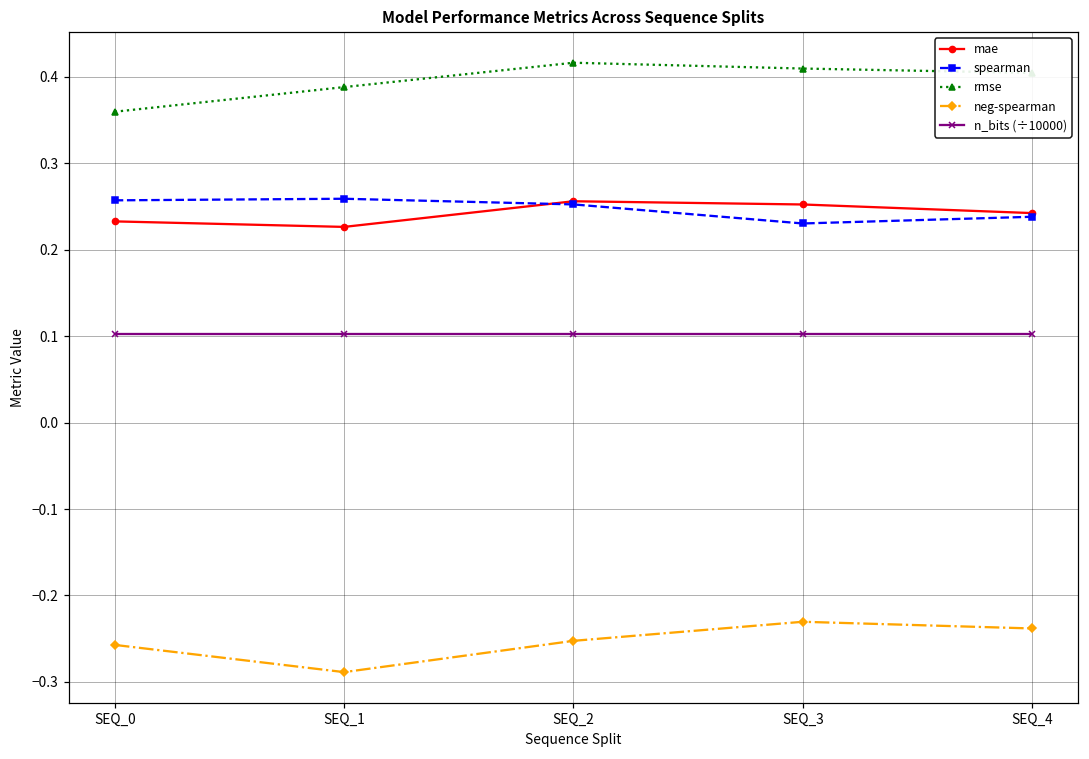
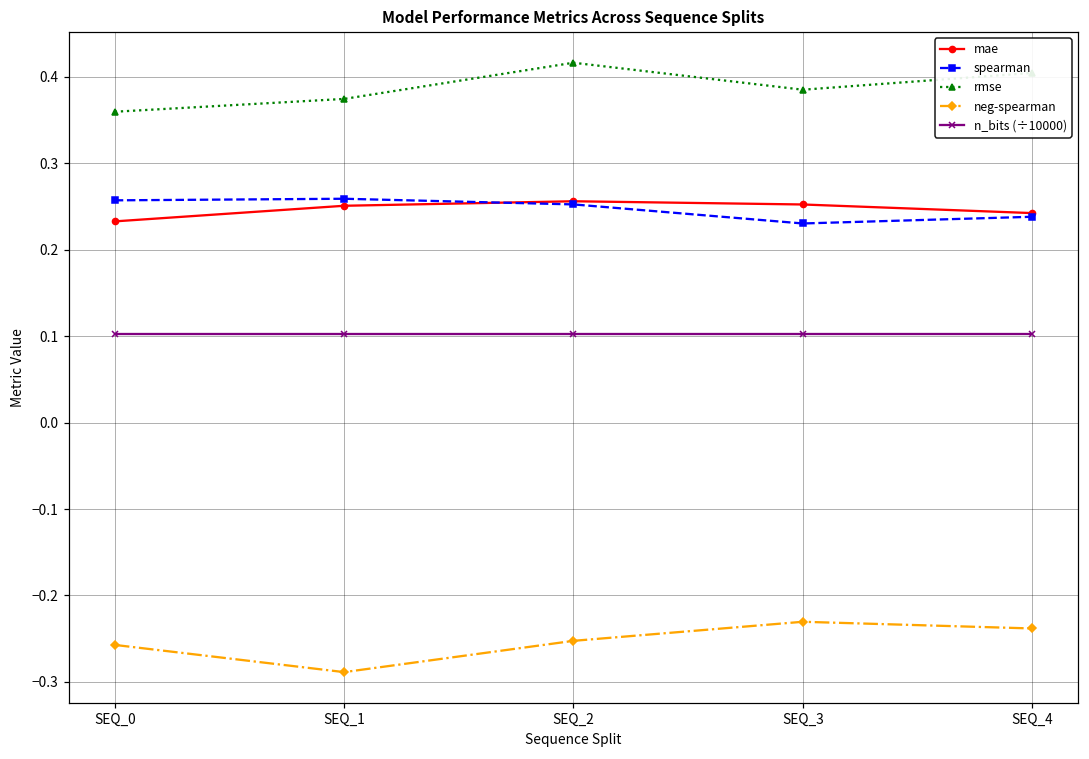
  {
    "mae": {
      "SEQ_0": 0.23,
-     "SEQ_1": 0.23,
+     "SEQ_1": 0.25,
      "SEQ_2": 0.26,
      "SEQ_3": 0.25,
      "SEQ_4": 0.24
    },
    "spearman": {
      "SEQ_0": 0.26,
      "SEQ_1": 0.26,
      "SEQ_2": 0.25,
      "SEQ_3": 0.23,
      "SEQ_4": 0.24
    },
    "rmse": {
      "SEQ_0": 0.36,
-     "SEQ_1": 0.39,
+     "SEQ_1": 0.37,
      "SEQ_2": 0.42,
-     "SEQ_3": 0.41
+     "SEQ_3": 0.39
    },
    "neg-spearman": {
      "SEQ_0": -0.26,
      "SEQ_1": -0.29,
      "SEQ_2": -0.25,
      "SEQ_3": -0.23,
      "SEQ_4": -0.24
    },
    "n_bits (÷10000)": {
      "SEQ_0": 0.10,
      "SEQ_1": 0.10,
      "SEQ_2": 0.10,
      "SEQ_3": 0.10,
      "SEQ_4": 0.10
    }
  }
